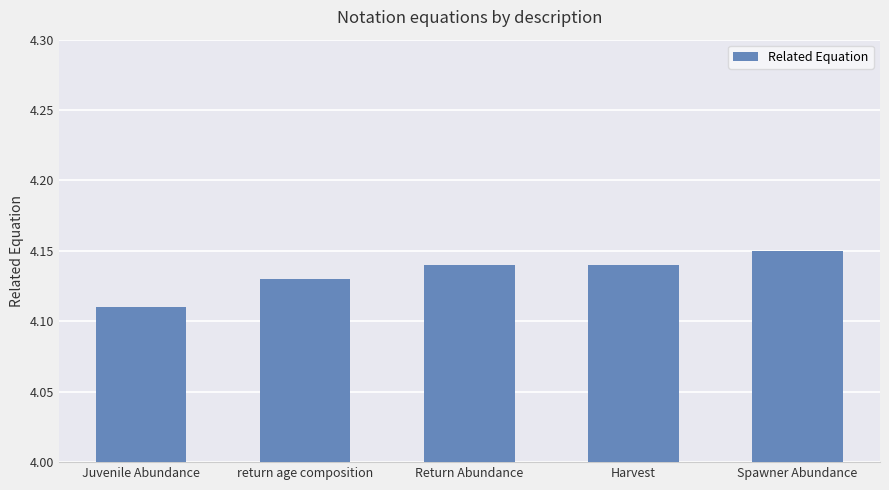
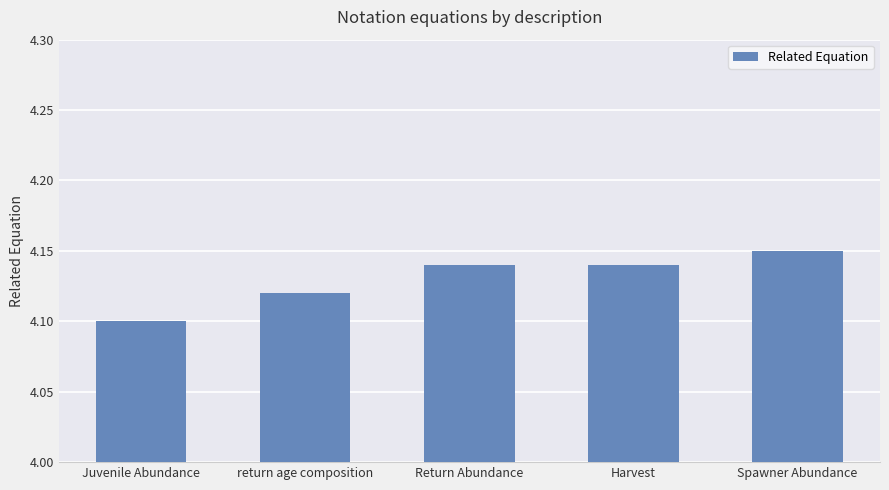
  {
-   "Juvenile Abundance": 4.11,
-   "return age composition": 4.13,
+   "Juvenile Abundance": 4.10,
+   "return age composition": 4.12,
    "Return Abundance": 4.14,
    "Harvest": 4.14,
    "Spawner Abundance": 4.15
  }
